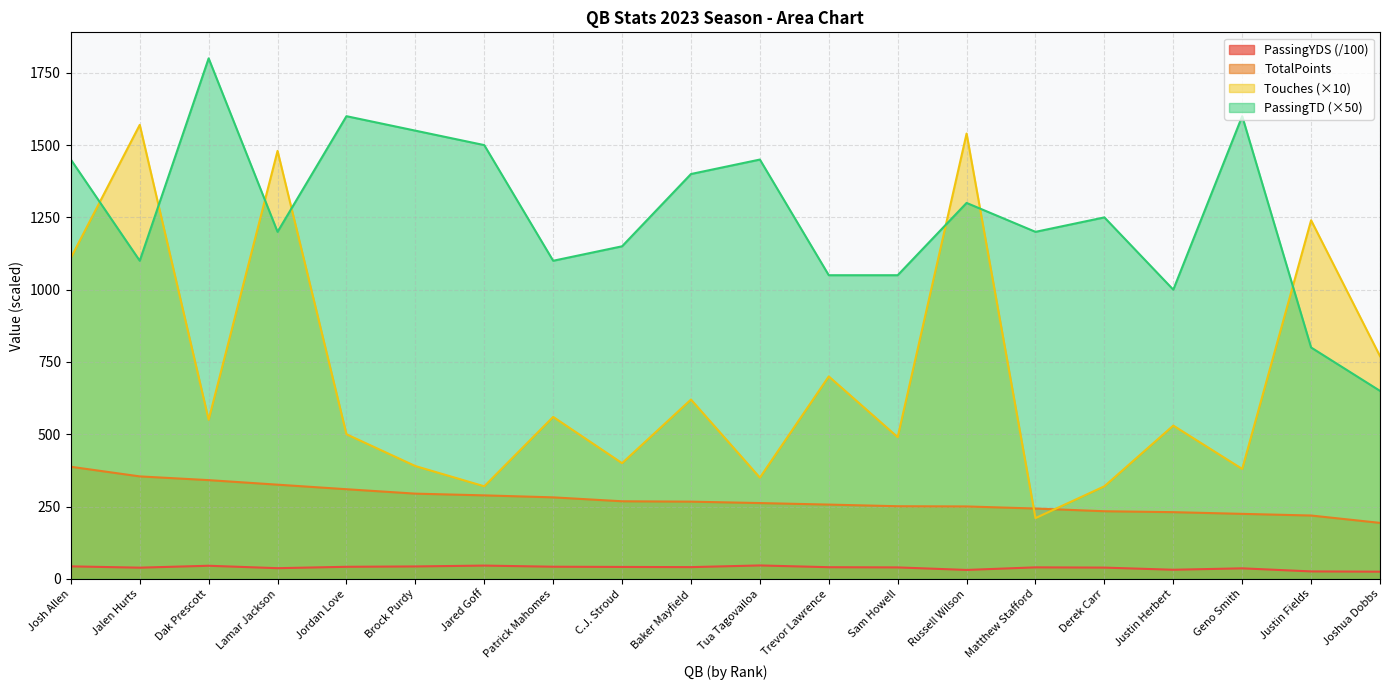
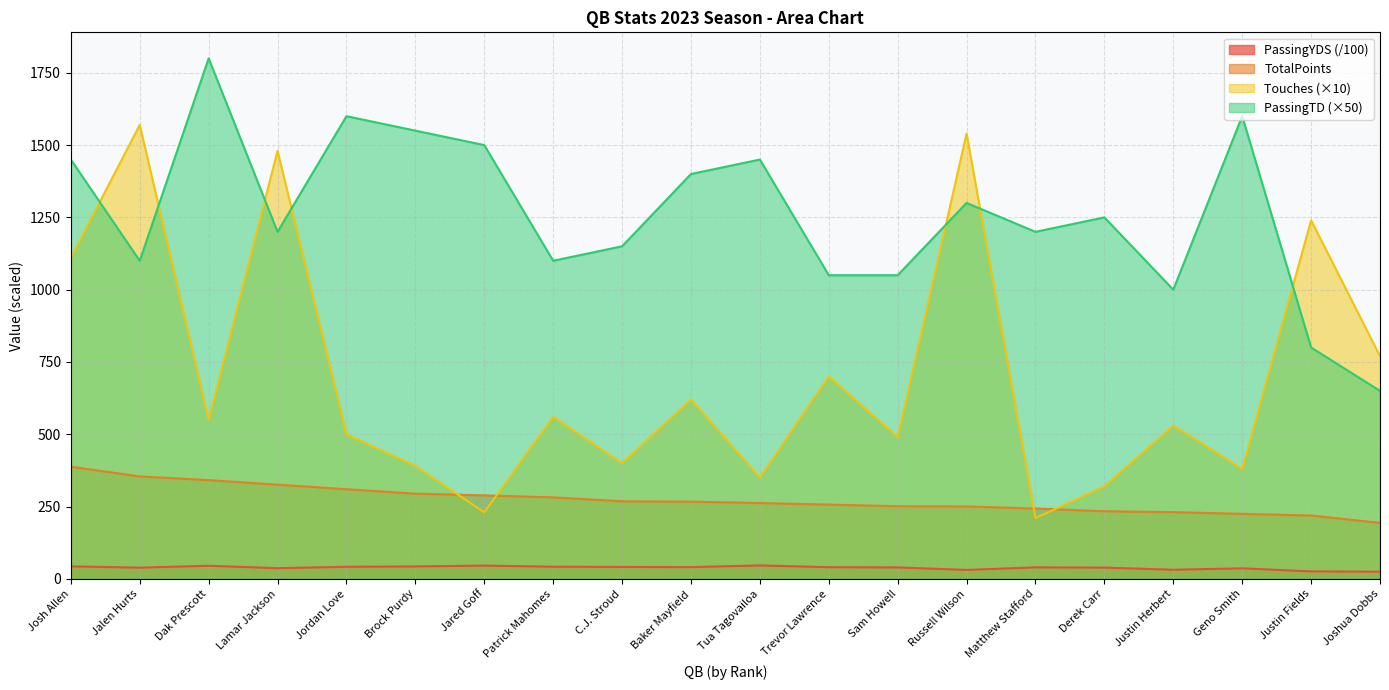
  {
    "Touches (×10)": {
      "Josh Allen": 1110,
      "Jalen Hurts": 1570,
      "Dak Prescott": 550,
      "Lamar Jackson": 1480,
      "Jordan Love": 500,
      "Brock Purdy": 390,
-     "Jared Goff": 320,
+     "Jared Goff": 230,
      "Patrick Mahomes": 560,
      "C.J. Stroud": 400,
      "Baker Mayfield": 620,
      "Tua Tagovailoa": 350,
      "Trevor Lawrence": 700,
      "Sam Howell": 490,
      "Russell Wilson": 1540,
      "Matthew Stafford": 210,
      "Derek Carr": 320,
      "Justin Herbert": 530,
      "Geno Smith": 380,
      "Justin Fields": 1240,
      "Joshua Dobbs": 770
    },
    "PassingTD (×50)": {
      "Josh Allen": 1450,
      "Jalen Hurts": 1100,
      "Dak Prescott": 1800,
      "Lamar Jackson": 1200,
      "Jordan Love": 1600,
      "Brock Purdy": 1550,
      "Jared Goff": 1500,
      "Patrick Mahomes": 1100,
      "C.J. Stroud": 1150,
      "Baker Mayfield": 1400,
      "Tua Tagovailoa": 1450,
      "Trevor Lawrence": 1050,
      "Sam Howell": 1050,
      "Russell Wilson": 1300,
      "Matthew Stafford": 1200,
      "Derek Carr": 1250,
      "Justin Herbert": 1000,
      "Justin Fields": 800,
      "Joshua Dobbs": 650
    }
  }
